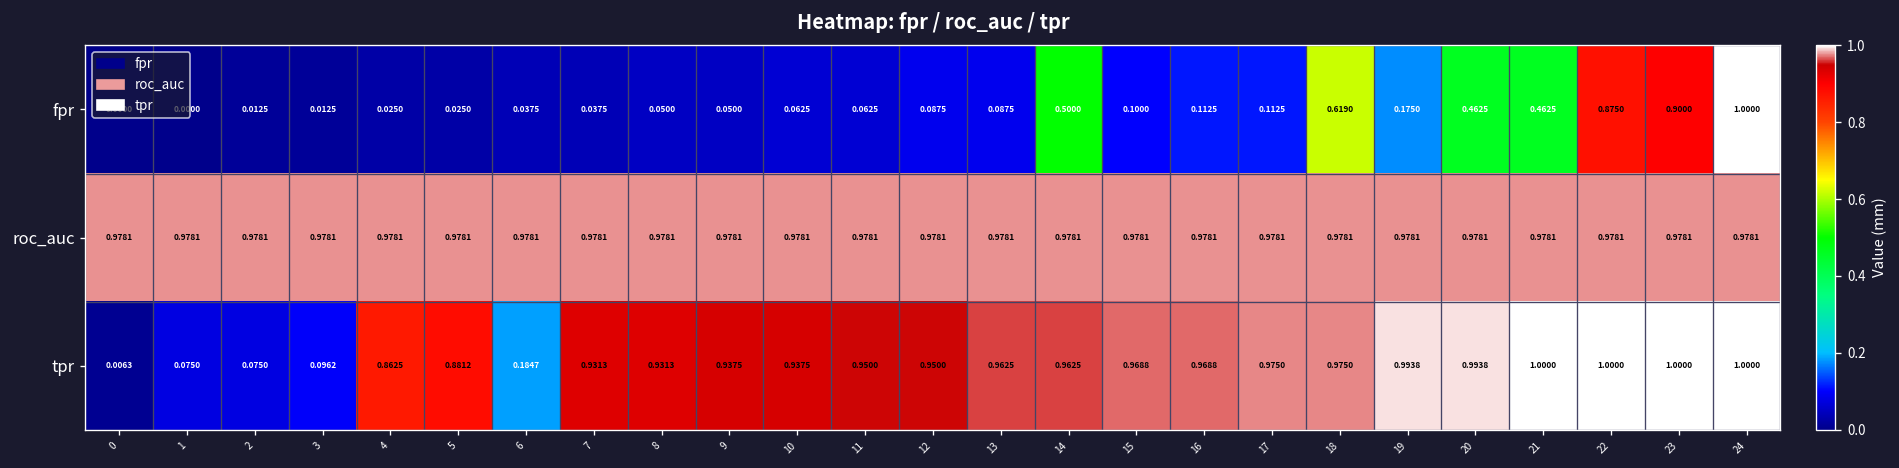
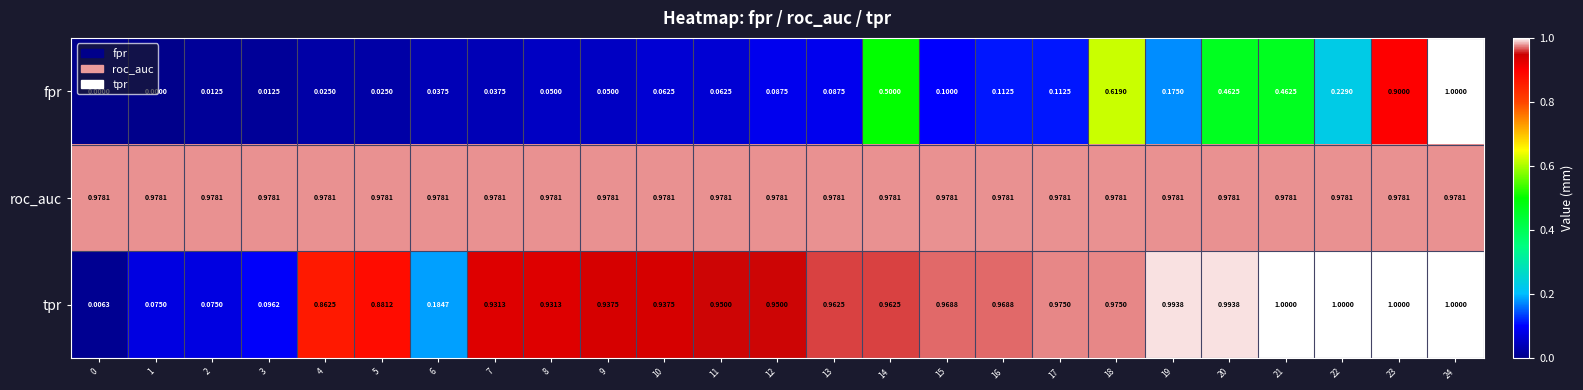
  {
    "fpr": {
      "2": 0.0125,
      "3": 0.0125,
      "4": 0.0250,
      "5": 0.0250,
      "6": 0.0375,
      "7": 0.0375,
      "8": 0.0500,
      "9": 0.0500,
      "10": 0.0625,
      "11": 0.0625,
      "12": 0.0875,
      "13": 0.0875,
      "14": 0.5000,
      "15": 0.1000,
      "16": 0.1125,
      "17": 0.1125,
      "18": 0.6190,
      "19": 0.1750,
      "20": 0.4625,
      "21": 0.4625,
-     "22": 0.8750,
+     "22": 0.2290,
      "23": 0.9000,
      "24": 1.0000
    },
    "roc_auc": {
      "0": 0.9781,
      "1": 0.9781,
      "2": 0.9781,
      "3": 0.9781,
      "4": 0.9781,
      "5": 0.9781,
      "6": 0.9781,
      "7": 0.9781,
      "8": 0.9781,
      "9": 0.9781,
      "10": 0.9781,
      "11": 0.9781,
      "12": 0.9781,
      "13": 0.9781,
      "14": 0.9781,
      "15": 0.9781,
      "16": 0.9781,
      "17": 0.9781,
      "18": 0.9781,
      "19": 0.9781,
      "20": 0.9781,
      "21": 0.9781,
      "22": 0.9781,
      "23": 0.9781,
      "24": 0.9781
    },
    "tpr": {
      "0": 0.0063,
      "1": 0.0750,
      "2": 0.0750,
      "3": 0.0962,
      "4": 0.8625,
      "5": 0.8812,
      "6": 0.1847,
      "7": 0.9313,
      "8": 0.9313,
      "9": 0.9375,
      "10": 0.9375,
      "11": 0.9500,
      "12": 0.9500,
      "13": 0.9625,
      "14": 0.9625,
      "15": 0.9688,
      "16": 0.9688,
      "17": 0.9750,
      "18": 0.9750,
      "19": 0.9938,
      "20": 0.9938,
      "21": 1.0000,
      "22": 1.0000,
      "23": 1.0000,
      "24": 1.0000
    }
  }
